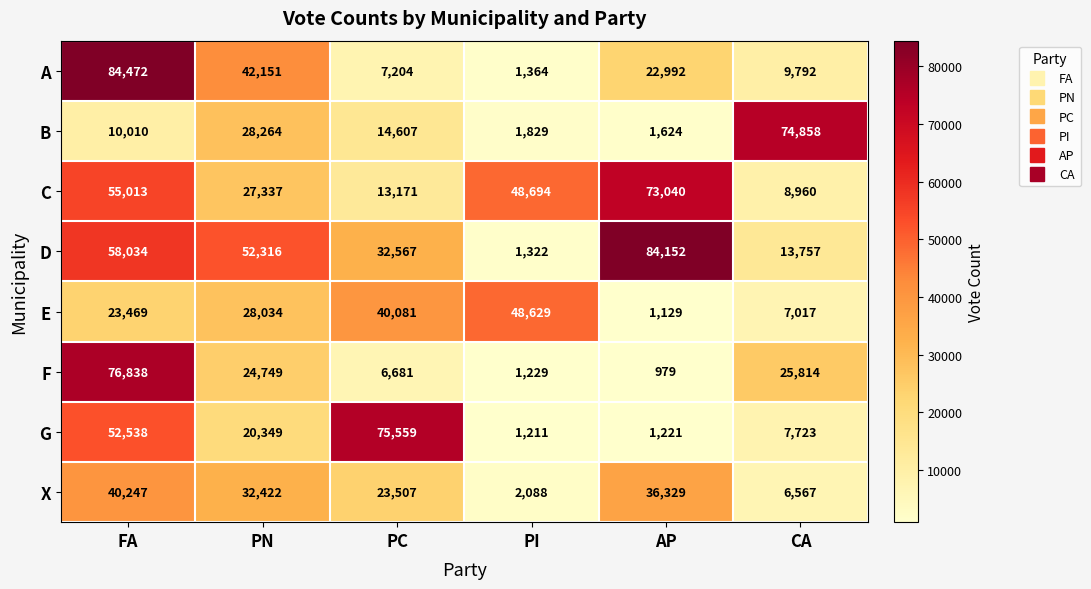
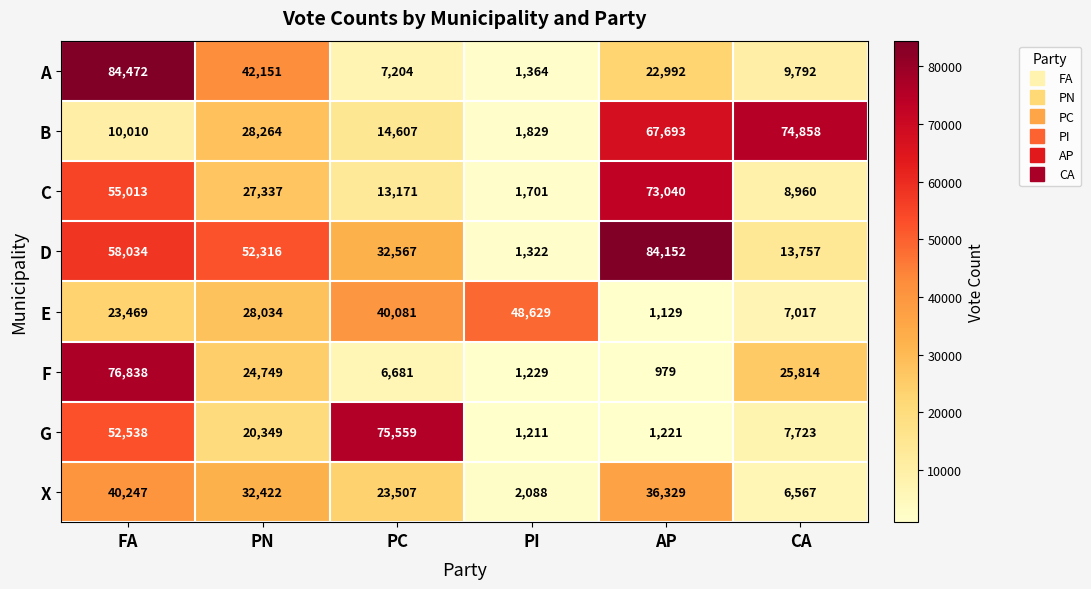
  {
    "A": {
      "FA": "84,472",
      "PN": "42,151",
      "PC": "7,204",
      "PI": "1,364",
      "AP": "22,992",
      "CA": "9,792"
    },
    "B": {
      "FA": "10,010",
      "PN": "28,264",
      "PC": "14,607",
      "PI": "1,829",
-     "AP": "1,624",
+     "AP": "67,693",
      "CA": "74,858"
    },
    "C": {
      "FA": "55,013",
      "PN": "27,337",
      "PC": "13,171",
-     "PI": "48,694",
+     "PI": "1,701",
      "AP": "73,040",
      "CA": "8,960"
    },
    "D": {
      "FA": "58,034",
      "PN": "52,316",
      "PC": "32,567",
      "PI": "1,322",
      "AP": "84,152",
      "CA": "13,757"
    },
    "E": {
      "FA": "23,469",
      "PN": "28,034",
      "PC": "40,081",
      "PI": "48,629",
      "AP": "1,129",
      "CA": "7,017"
    },
    "F": {
      "FA": "76,838",
      "PN": "24,749",
      "PC": "6,681",
      "PI": "1,229",
      "AP": "979",
      "CA": "25,814"
    },
    "G": {
      "FA": "52,538",
      "PN": "20,349",
      "PC": "75,559",
      "PI": "1,211",
      "AP": "1,221",
      "CA": "7,723"
    },
    "X": {
      "FA": "40,247",
      "PN": "32,422",
      "PC": "23,507",
      "PI": "2,088",
      "AP": "36,329",
      "CA": "6,567"
    }
  }
